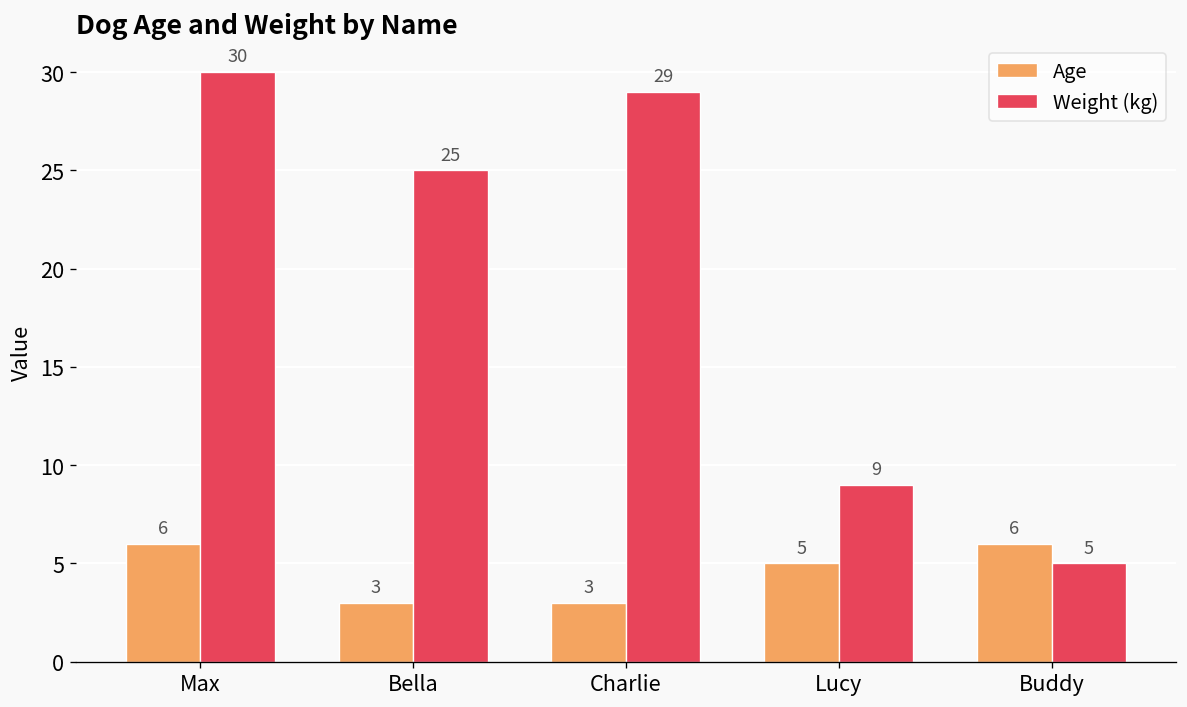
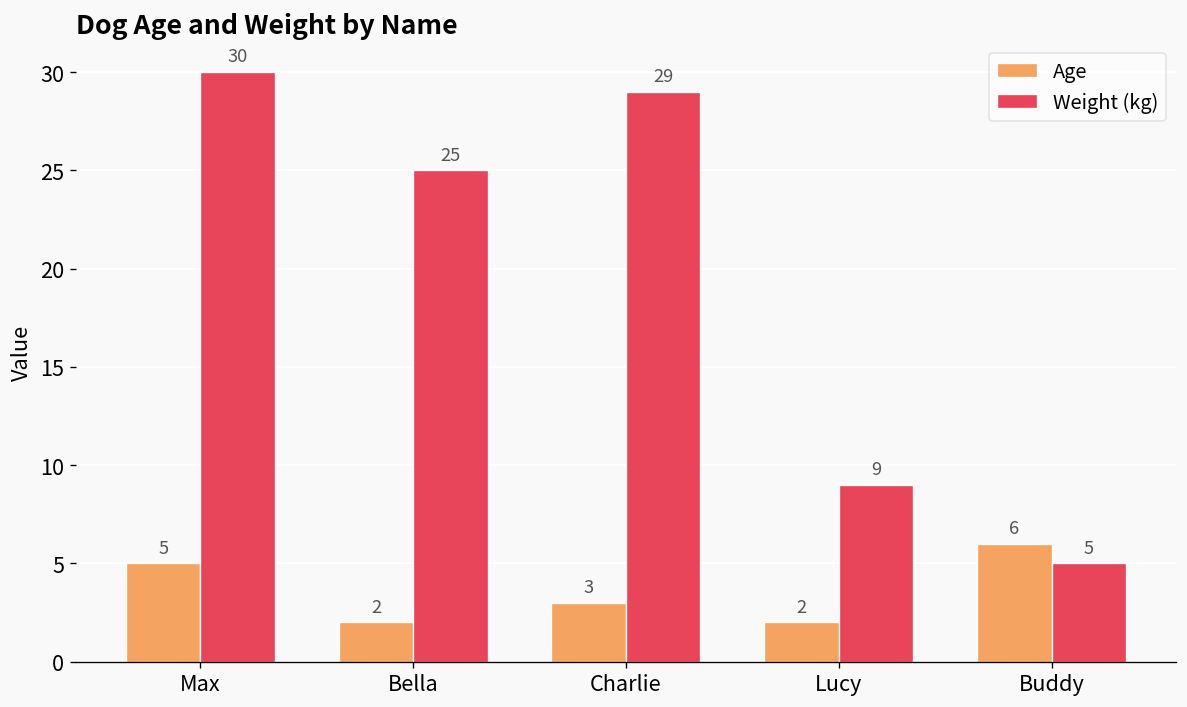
  {
    "Age": {
-     "Max": 6,
-     "Bella": 3,
+     "Max": 5,
+     "Bella": 2,
      "Charlie": 3,
-     "Lucy": 5,
+     "Lucy": 2,
      "Buddy": 6
    },
    "Weight (kg)": {
      "Max": 30,
      "Bella": 25,
      "Charlie": 29,
      "Lucy": 9,
      "Buddy": 5
    }
  }
